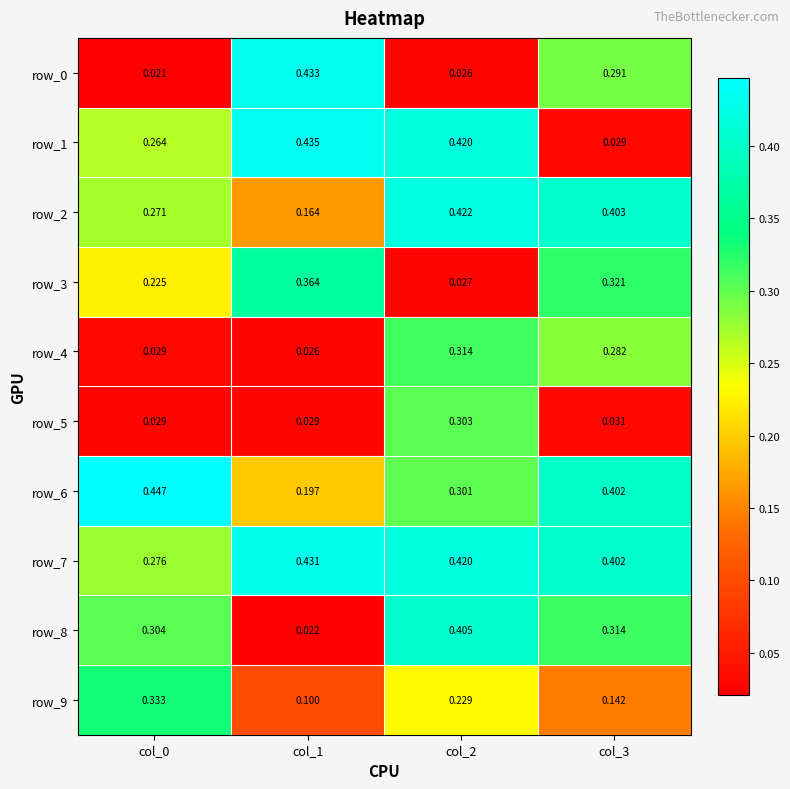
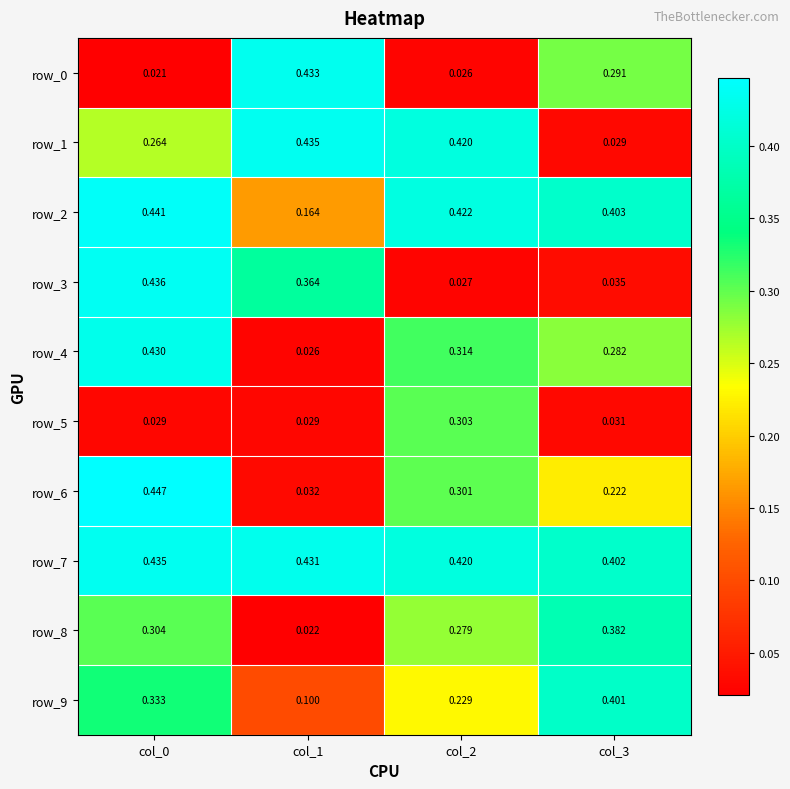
  {
    "row_0": {
      "col_0": 0.021,
      "col_1": 0.433,
      "col_2": 0.026,
      "col_3": 0.291
    },
    "row_1": {
      "col_0": 0.264,
      "col_1": 0.435,
      "col_2": 0.420,
      "col_3": 0.029
    },
    "row_2": {
-     "col_0": 0.271,
+     "col_0": 0.441,
      "col_1": 0.164,
      "col_2": 0.422,
      "col_3": 0.403
    },
    "row_3": {
-     "col_0": 0.225,
+     "col_0": 0.436,
      "col_1": 0.364,
      "col_2": 0.027,
-     "col_3": 0.321
+     "col_3": 0.035
    },
    "row_4": {
-     "col_0": 0.029,
+     "col_0": 0.430,
      "col_1": 0.026,
      "col_2": 0.314,
      "col_3": 0.282
    },
    "row_5": {
      "col_0": 0.029,
      "col_1": 0.029,
      "col_2": 0.303,
      "col_3": 0.031
    },
    "row_6": {
      "col_0": 0.447,
-     "col_1": 0.197,
+     "col_1": 0.032,
      "col_2": 0.301,
-     "col_3": 0.402
+     "col_3": 0.222
    },
    "row_7": {
-     "col_0": 0.276,
+     "col_0": 0.435,
      "col_1": 0.431,
      "col_2": 0.420,
      "col_3": 0.402
    },
    "row_8": {
      "col_0": 0.304,
      "col_1": 0.022,
-     "col_2": 0.405,
-     "col_3": 0.314
+     "col_2": 0.279,
+     "col_3": 0.382
    },
    "row_9": {
      "col_0": 0.333,
      "col_1": 0.100,
      "col_2": 0.229,
-     "col_3": 0.142
+     "col_3": 0.401
    }
  }
